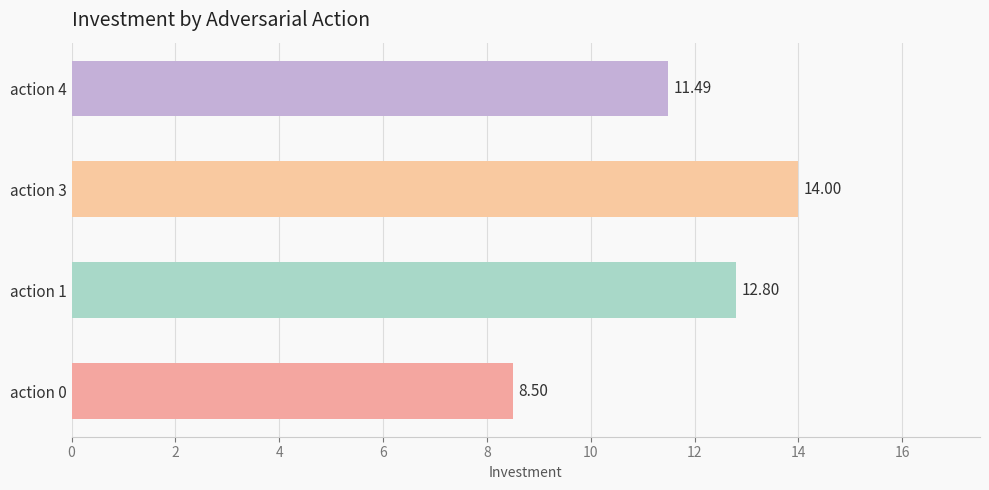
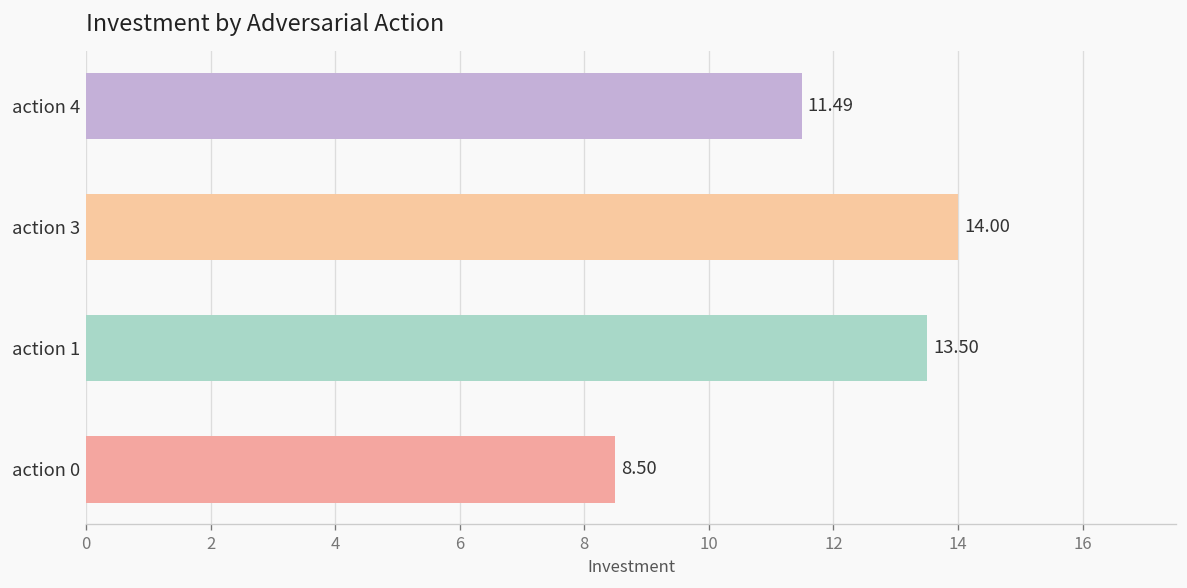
  {
    "action 4": 11.49,
    "action 3": 14.00,
-   "action 1": 12.80,
+   "action 1": 13.50,
    "action 0": 8.50
  }
